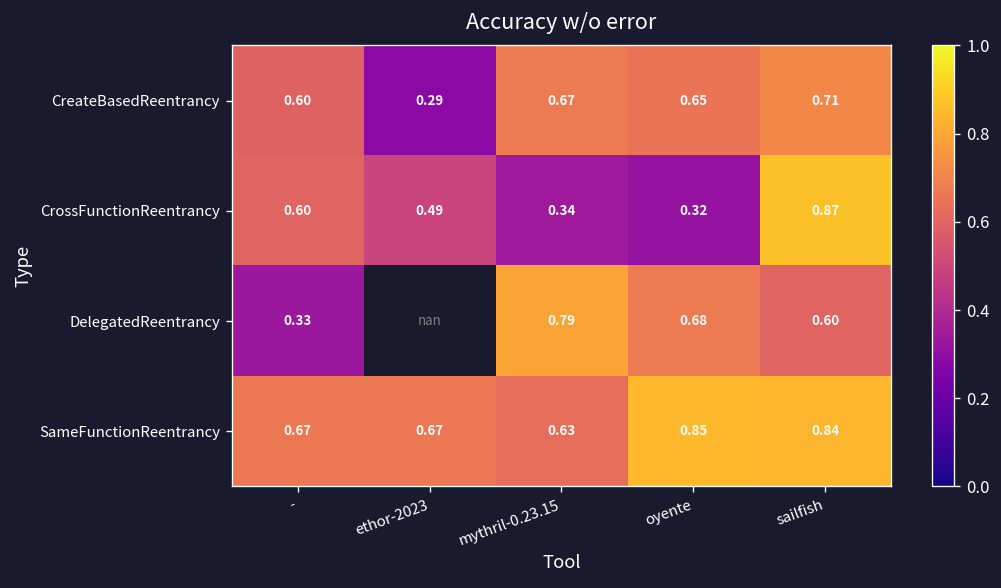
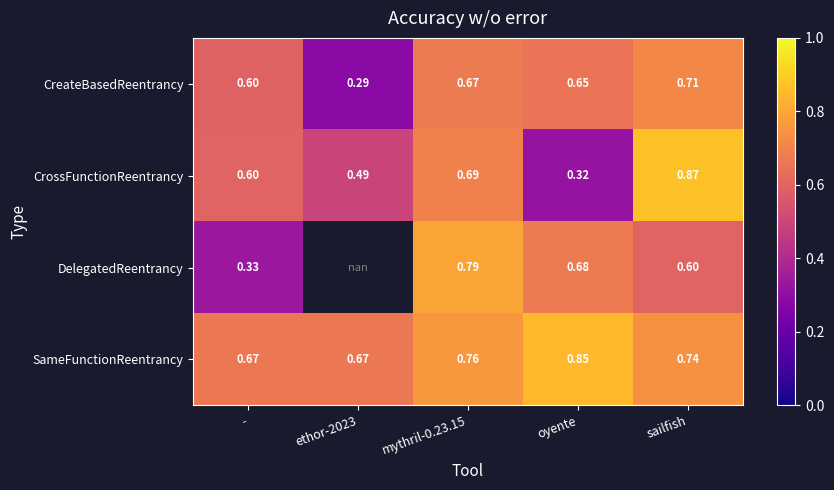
  {
    "CreateBasedReentrancy": {
      "-": 0.60,
      "ethor-2023": 0.29,
      "mythril-0.23.15": 0.67,
      "oyente": 0.65,
      "sailfish": 0.71
    },
    "CrossFunctionReentrancy": {
      "-": 0.60,
      "ethor-2023": 0.49,
-     "mythril-0.23.15": 0.34,
+     "mythril-0.23.15": 0.69,
      "oyente": 0.32,
      "sailfish": 0.87
    },
    "DelegatedReentrancy": {
      "-": 0.33,
      "mythril-0.23.15": 0.79,
      "oyente": 0.68,
      "sailfish": 0.60
    },
    "SameFunctionReentrancy": {
      "-": 0.67,
      "ethor-2023": 0.67,
-     "mythril-0.23.15": 0.63,
+     "mythril-0.23.15": 0.76,
      "oyente": 0.85,
-     "sailfish": 0.84
+     "sailfish": 0.74
    }
  }
